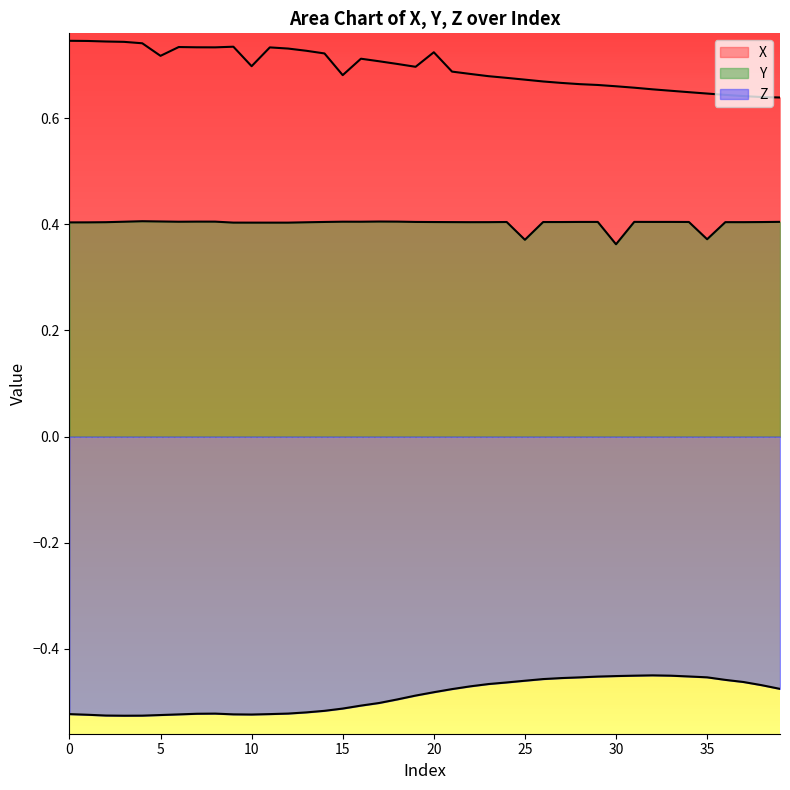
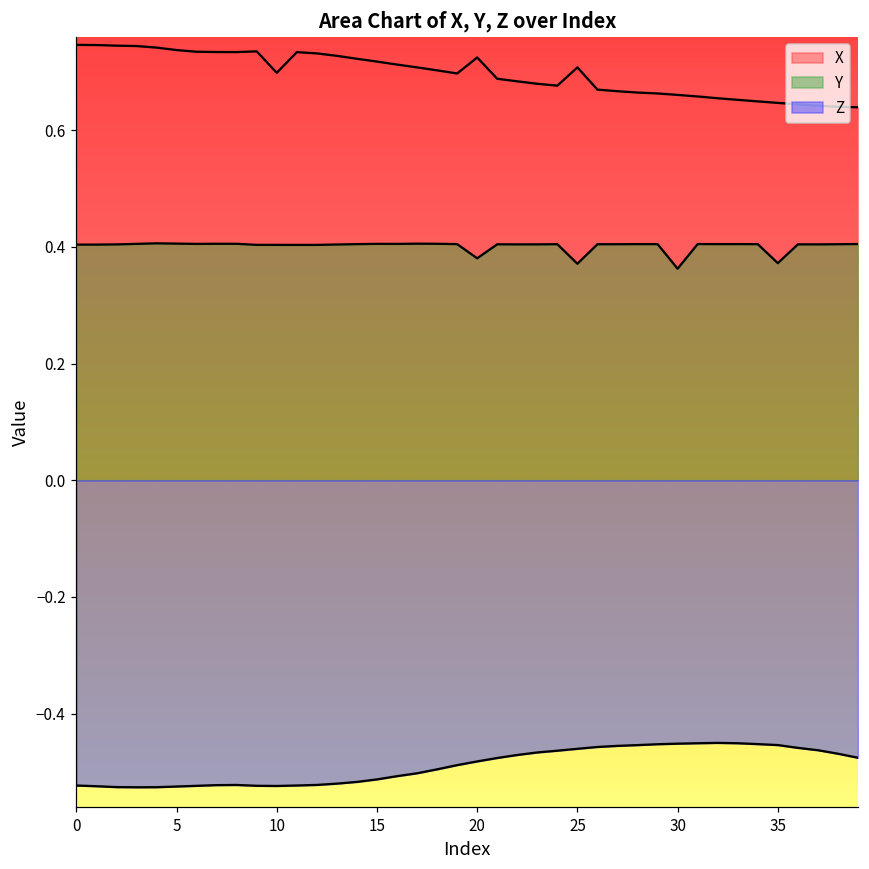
  {
    "X": {
      "0": 0.75,
-     "5": 0.72,
+     "5": 0.74,
      "10": 0.70,
-     "15": 0.68,
+     "15": 0.72,
      "20": 0.72,
-     "25": 0.67,
+     "25": 0.71,
      "30": 0.66,
      "35": 0.65
    },
    "Y": {
      "0": 0.40,
      "5": 0.41,
      "10": 0.40,
      "15": 0.41,
-     "20": 0.40,
+     "20": 0.38,
      "25": 0.37,
      "30": 0.36,
      "35": 0.37
    }
  }
